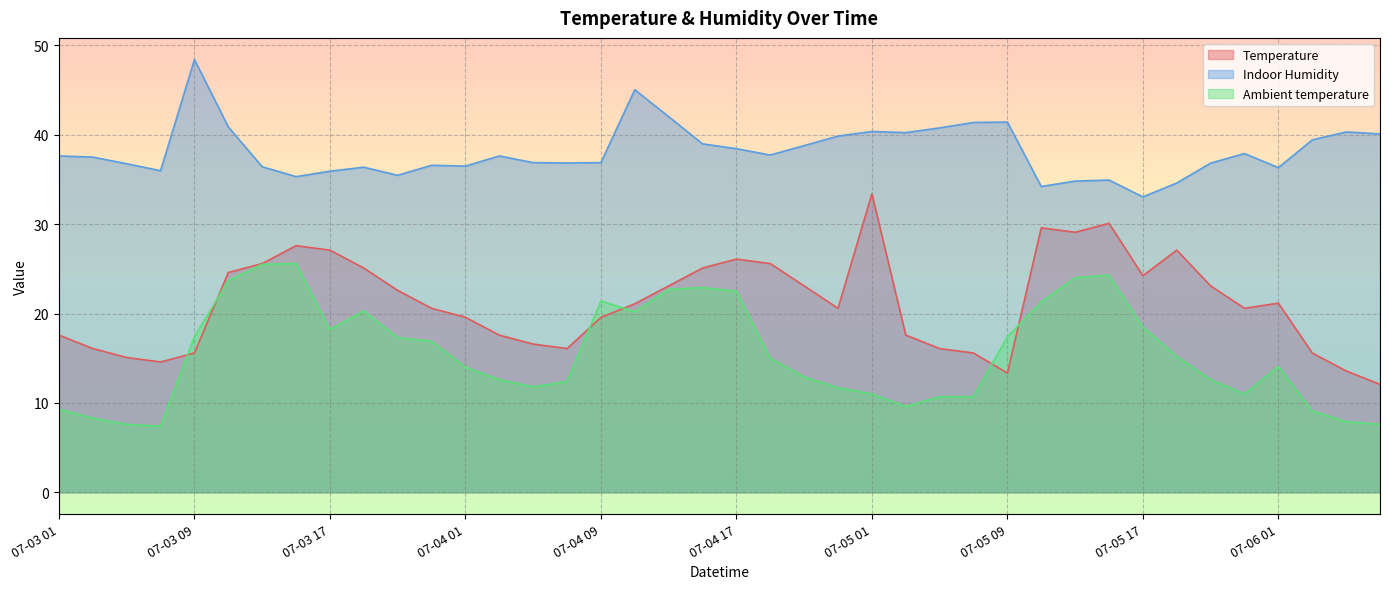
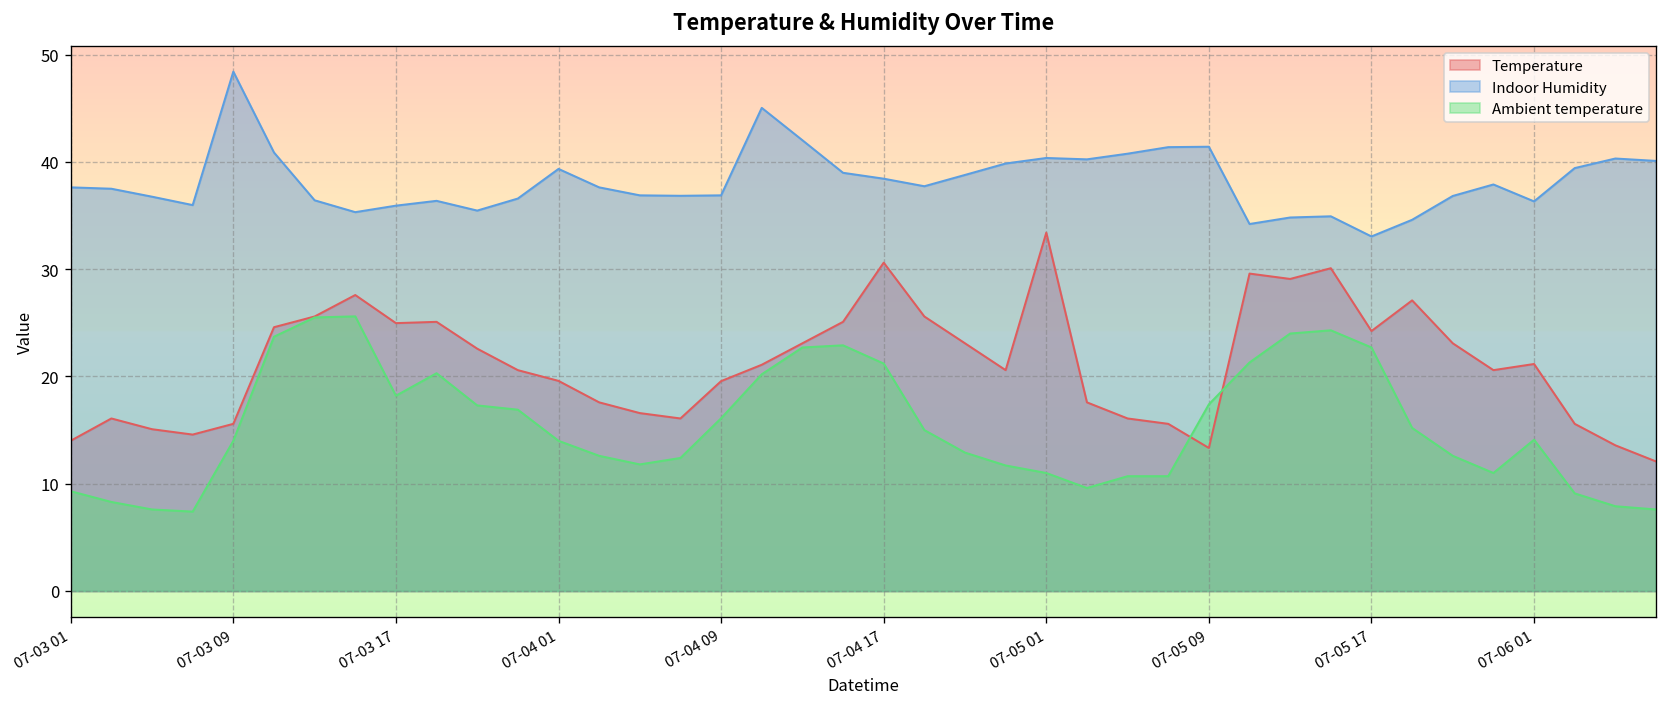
  {
    "Temperature": {
-     "07-03 01": 18,
+     "07-03 01": 14,
      "07-03 09": 16,
-     "07-03 17": 27,
+     "07-03 17": 25,
      "07-04 01": 20,
      "07-04 09": 20,
-     "07-04 17": 26,
+     "07-04 17": 31,
      "07-05 01": 33,
      "07-05 09": 13,
      "07-05 17": 24,
      "07-06 01": 21
    },
    "Indoor Humidity": {
      "07-03 01": 38,
      "07-03 09": 48,
      "07-03 17": 36,
-     "07-04 01": 36,
+     "07-04 01": 39,
      "07-04 09": 37,
      "07-04 17": 38,
      "07-05 01": 40,
      "07-05 09": 41,
      "07-05 17": 33,
      "07-06 01": 36
    },
    "Ambient temperature": {
      "07-03 01": 9,
-     "07-03 09": 17,
+     "07-03 09": 14,
      "07-03 17": 18,
      "07-04 01": 14,
-     "07-04 09": 21,
-     "07-04 17": 23,
+     "07-04 09": 16,
+     "07-04 17": 21,
      "07-05 01": 11,
      "07-05 09": 17,
-     "07-05 17": 19,
+     "07-05 17": 23,
      "07-06 01": 14
    }
  }
